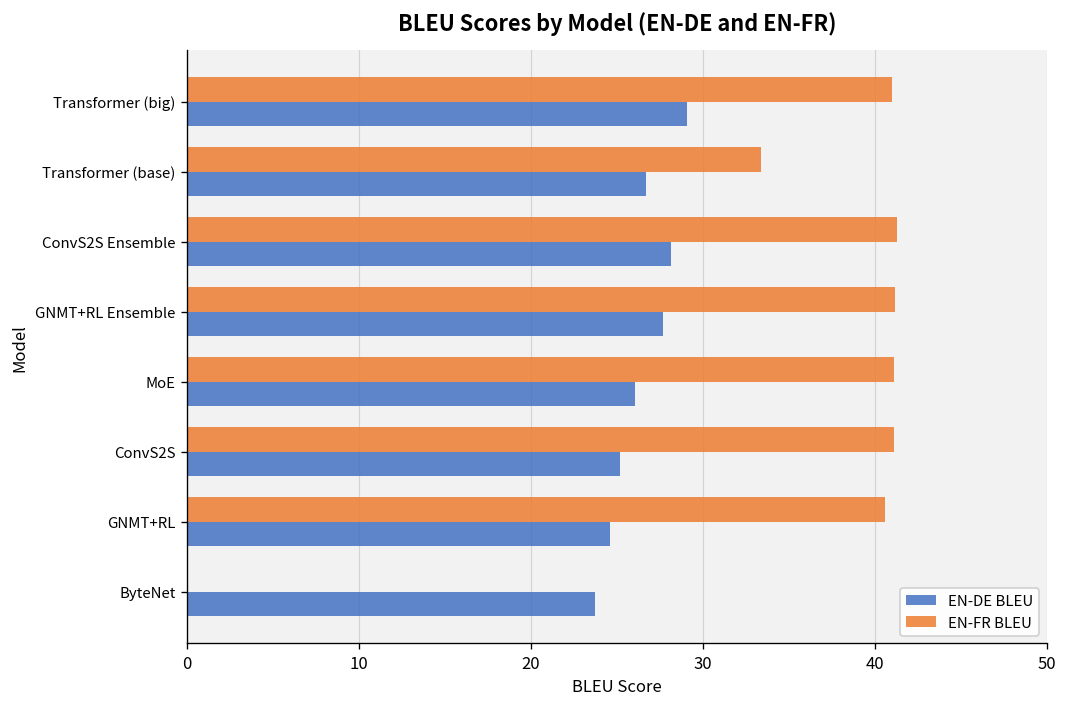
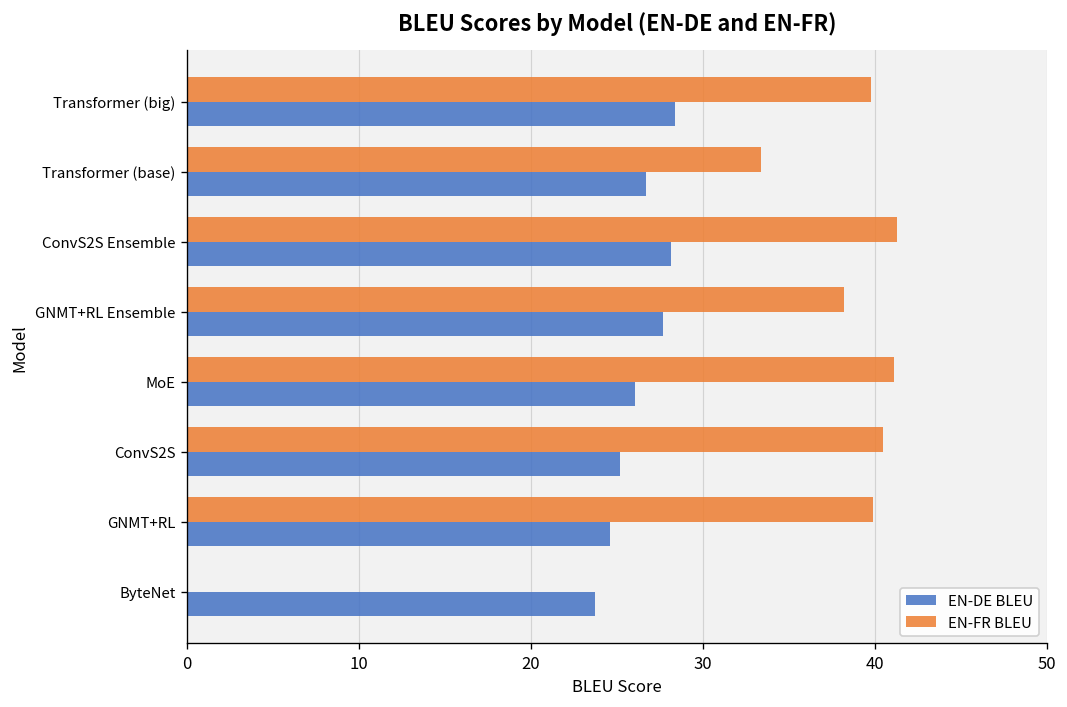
  {
    "EN-DE BLEU": {
-     "Transformer (big)": 29.1,
+     "Transformer (big)": 28.4,
      "Transformer (base)": 26.7,
      "ConvS2S Ensemble": 28.1,
      "GNMT+RL Ensemble": 27.7,
      "MoE": 26.0,
      "ConvS2S": 25.2,
      "GNMT+RL": 24.6,
      "ByteNet": 23.8
    },
    "EN-FR BLEU": {
-     "Transformer (big)": 41.0,
+     "Transformer (big)": 39.8,
      "Transformer (base)": 33.4,
      "ConvS2S Ensemble": 41.3,
-     "GNMT+RL Ensemble": 41.2,
+     "GNMT+RL Ensemble": 38.2,
      "MoE": 41.1,
-     "ConvS2S": 41.1,
-     "GNMT+RL": 40.6,
+     "ConvS2S": 40.5,
+     "GNMT+RL": 39.9,
      "ByteNet": 0.0
    }
  }
